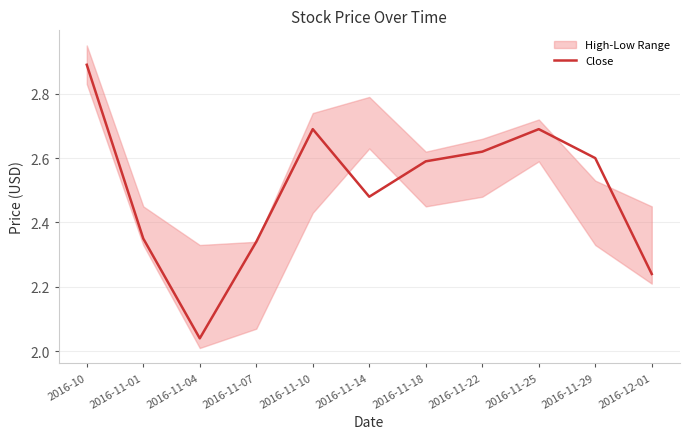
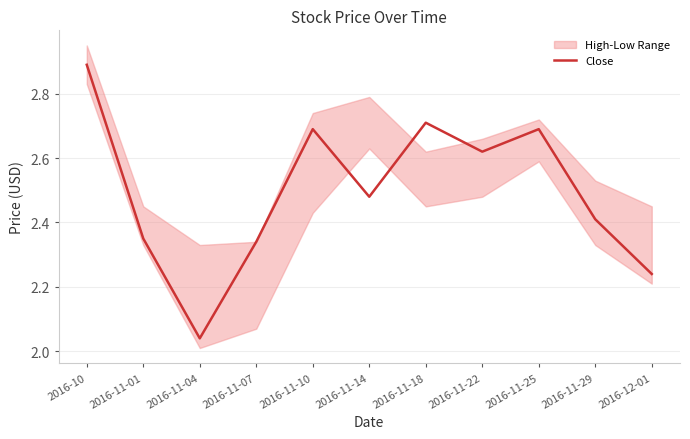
  {
    "Close": {
      "2016-10": 2.89,
      "2016-11-01": 2.35,
      "2016-11-04": 2.04,
      "2016-11-10": 2.69,
      "2016-11-14": 2.48,
-     "2016-11-18": 2.59,
+     "2016-11-18": 2.71,
      "2016-11-22": 2.62,
      "2016-11-25": 2.69,
-     "2016-11-29": 2.60,
+     "2016-11-29": 2.41,
      "2016-12-01": 2.24
    }
  }
